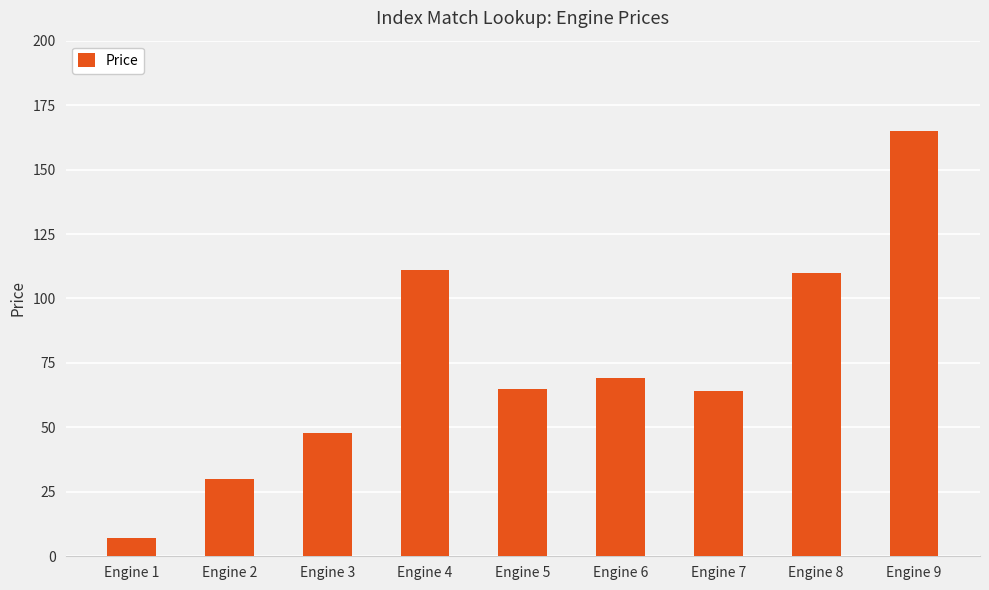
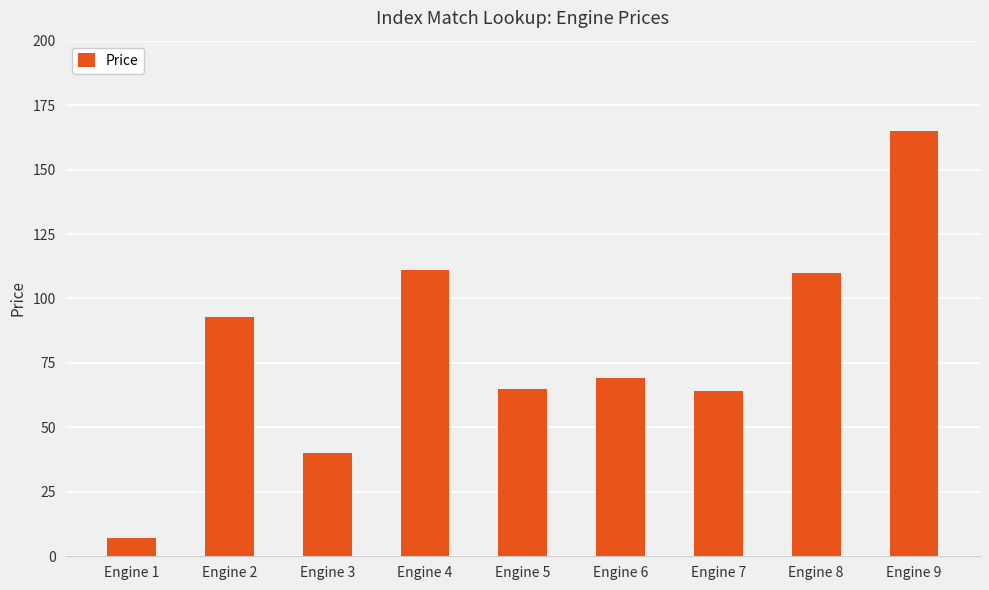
  {
    "Engine 1": 7,
-   "Engine 2": 30,
-   "Engine 3": 48,
+   "Engine 2": 93,
+   "Engine 3": 40,
    "Engine 4": 111,
    "Engine 5": 65,
    "Engine 6": 69,
    "Engine 7": 64,
    "Engine 8": 110,
    "Engine 9": 165
  }
